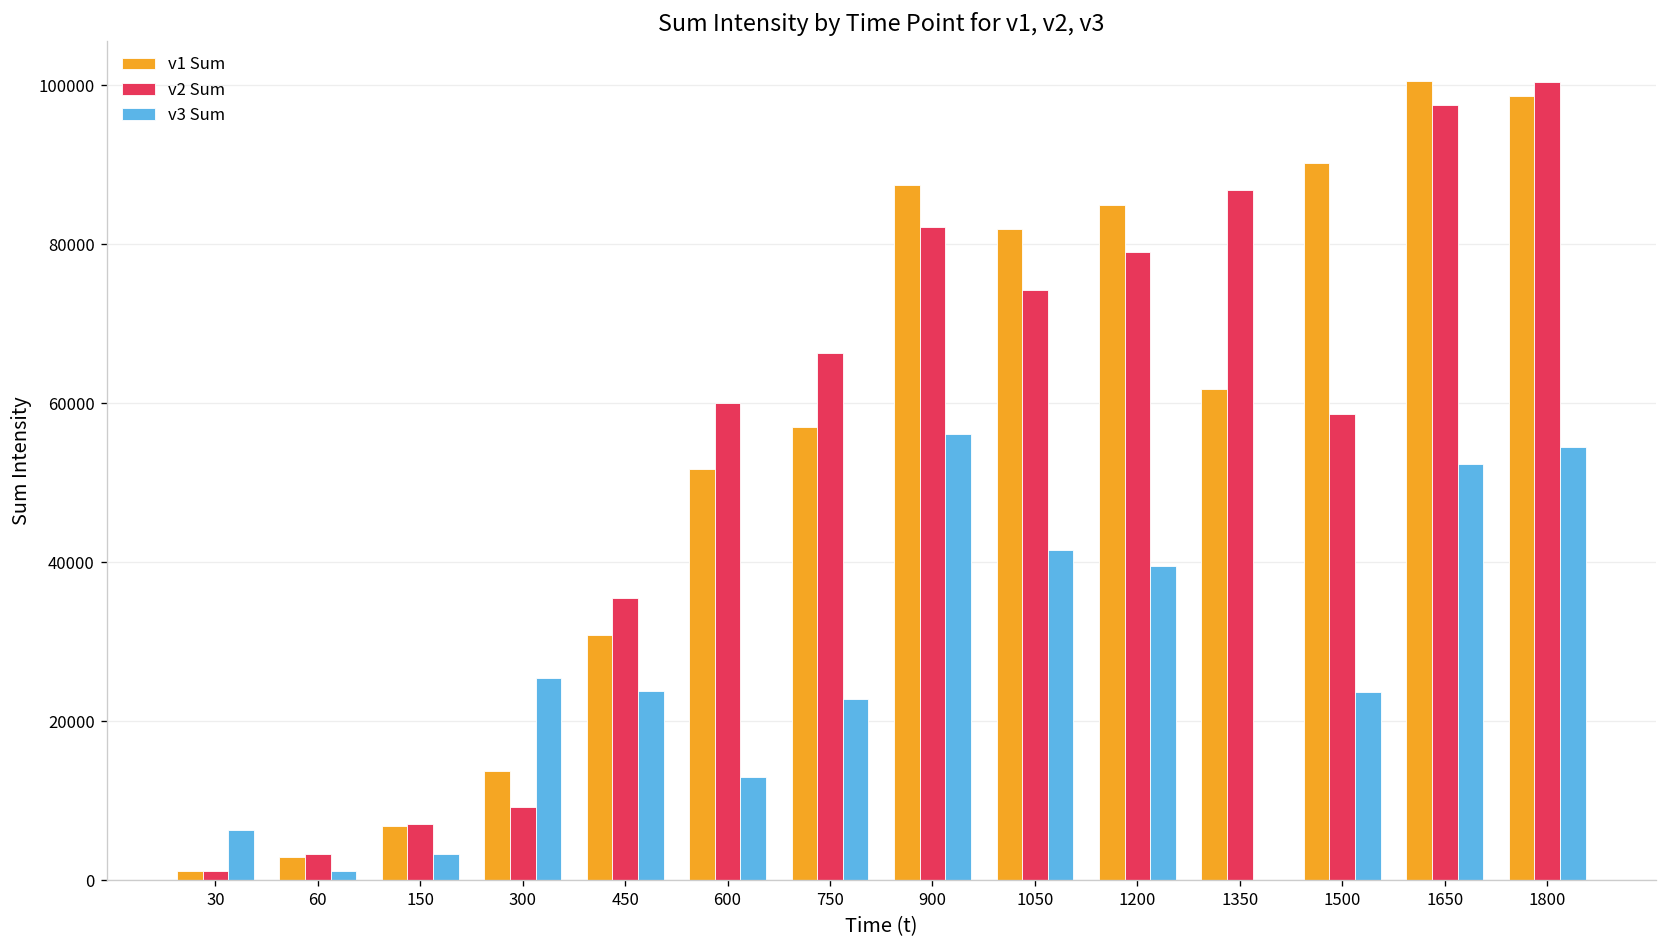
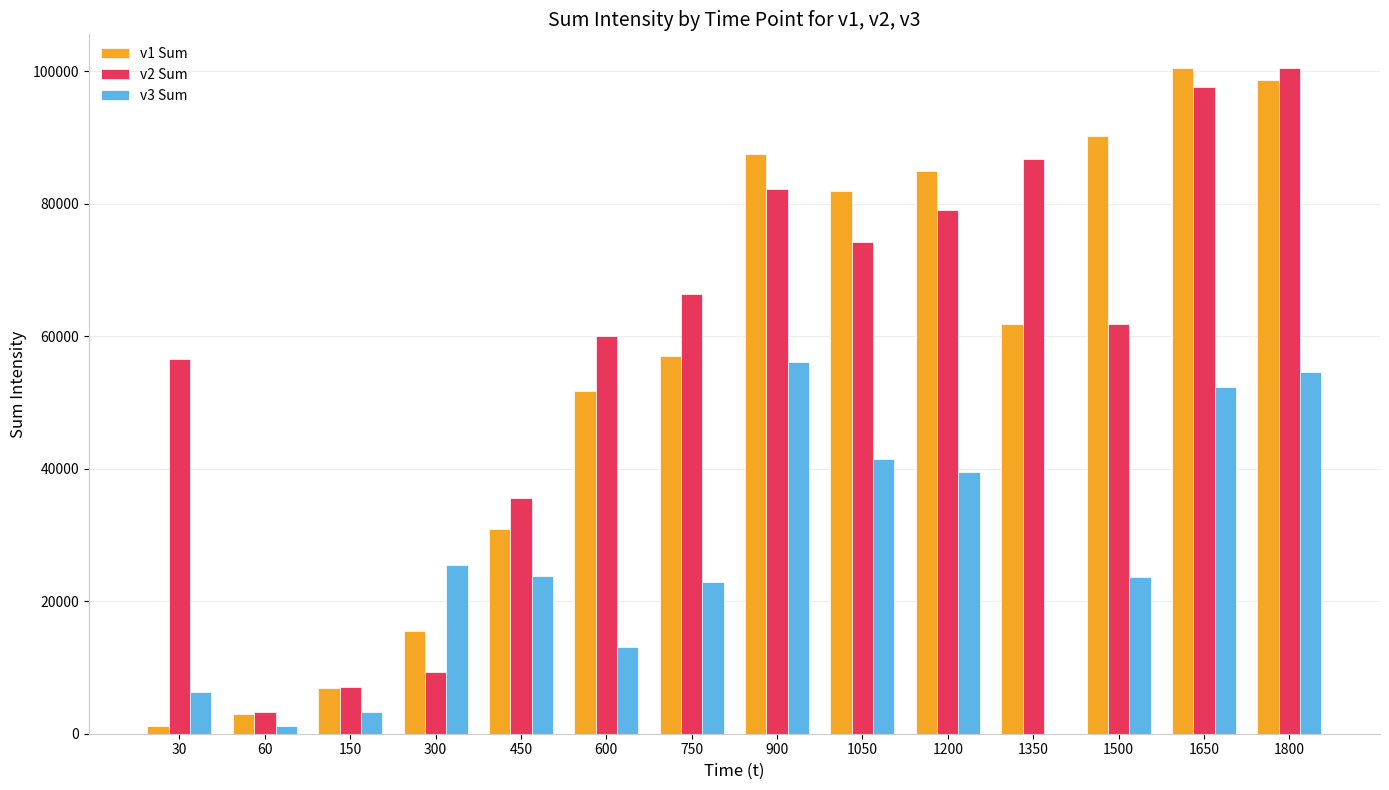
  {
    "v1 Sum": {
      "30": 1000,
      "60": 3000,
      "150": 7000,
-     "300": 14000,
+     "300": 15000,
      "450": 31000,
      "600": 52000,
      "750": 57000,
      "900": 87000,
      "1050": 82000,
      "1200": 85000,
      "1350": 62000,
      "1500": 90000,
      "1650": 101000,
      "1800": 99000
    },
    "v2 Sum": {
-     "30": 1000,
+     "30": 57000,
      "60": 3000,
      "150": 7000,
      "300": 9000,
      "450": 36000,
      "600": 60000,
      "750": 66000,
      "900": 82000,
      "1050": 74000,
      "1200": 79000,
      "1350": 87000,
-     "1500": 59000,
+     "1500": 62000,
      "1650": 98000,
      "1800": 100000
    },
    "v3 Sum": {
      "30": 6000,
      "60": 1000,
      "150": 3000,
      "300": 26000,
      "450": 24000,
      "600": 13000,
      "750": 23000,
      "900": 56000,
      "1050": 42000,
      "1200": 40000,
      "1350": 0,
      "1500": 24000,
      "1650": 52000,
      "1800": 55000
    }
  }
